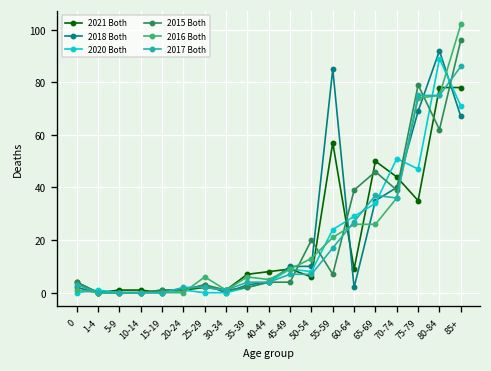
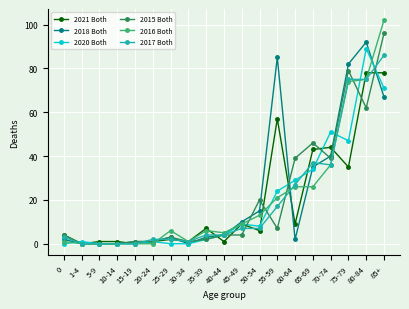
  {
    "2021 Both": {
-     "40-44": 8,
+     "40-44": 1,
      "55-59": 57,
      "60-64": 9,
-     "65-69": 50,
+     "65-69": 43,
      "70-74": 44,
      "75-79": 35,
      "80-84": 78,
      "85+": 78
    },
    "2018 Both": {
-     "50-54": 10,
+     "50-54": 15,
      "55-59": 85,
      "60-64": 2,
-     "75-79": 69,
+     "75-79": 82,
      "80-84": 92,
      "85+": 67
    }
  }
